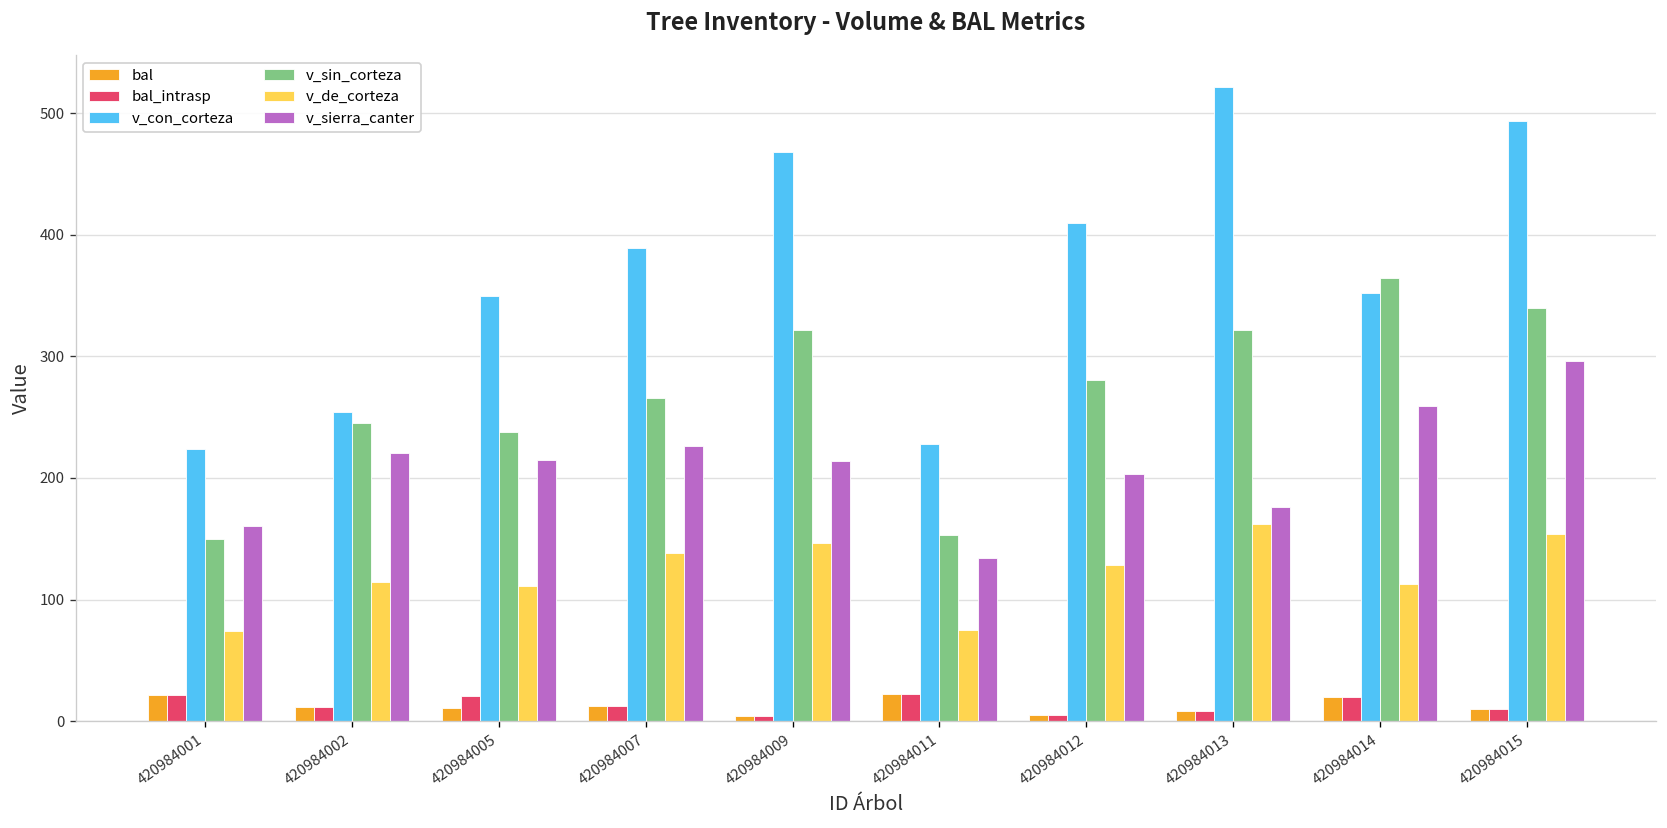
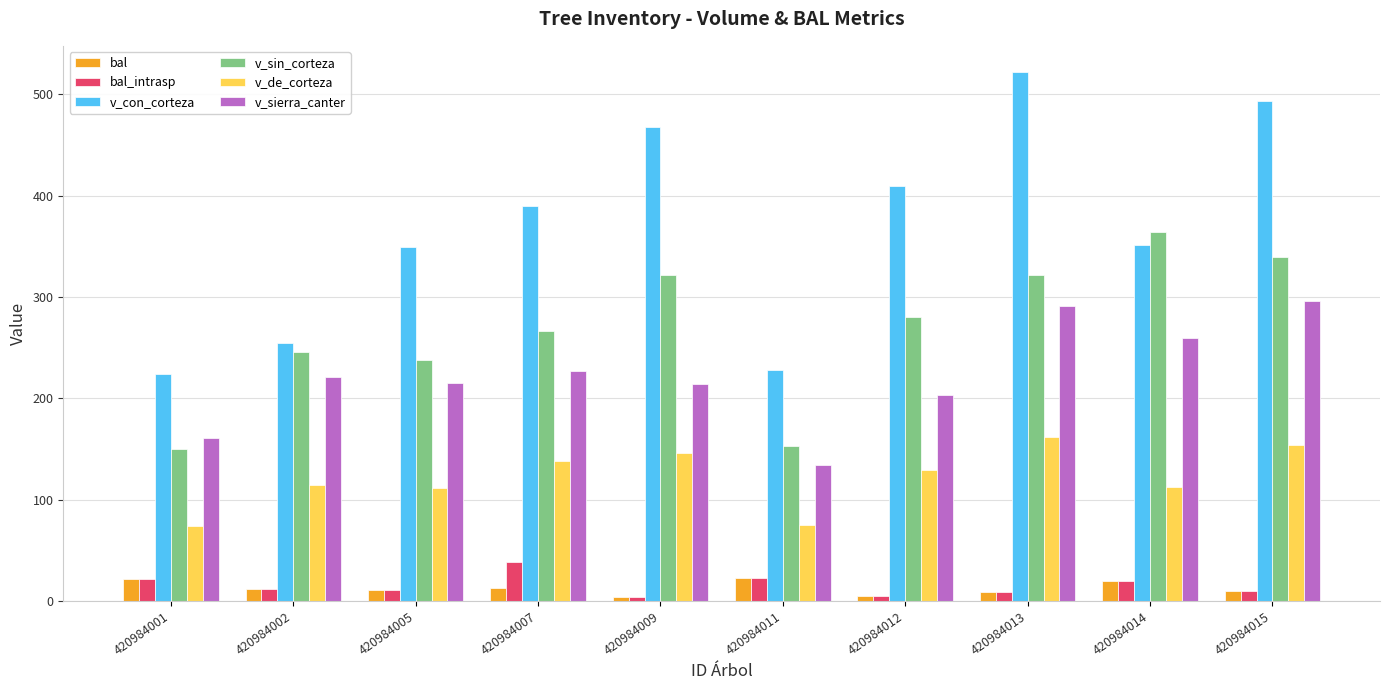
  {
    "bal": {
      "420984001": 22,
      "420984002": 12,
      "420984005": 11,
      "420984007": 13,
      "420984009": 4,
      "420984011": 22,
      "420984012": 5,
      "420984013": 9,
      "420984014": 20,
      "420984015": 10
    },
    "bal_intrasp": {
      "420984001": 22,
      "420984002": 12,
-     "420984005": 21,
-     "420984007": 13,
+     "420984005": 11,
+     "420984007": 39,
      "420984009": 4,
      "420984011": 22,
      "420984012": 5,
      "420984013": 9,
      "420984014": 20,
      "420984015": 10
    },
    "v_con_corteza": {
      "420984001": 224,
      "420984002": 254,
      "420984005": 349,
      "420984007": 389,
      "420984009": 468,
      "420984011": 228,
      "420984012": 409,
      "420984013": 522,
      "420984014": 352,
      "420984015": 494
    },
    "v_sin_corteza": {
      "420984001": 150,
      "420984002": 246,
      "420984005": 238,
      "420984007": 266,
      "420984009": 322,
      "420984011": 153,
      "420984012": 280,
      "420984013": 322,
      "420984014": 364,
      "420984015": 340
    },
    "v_de_corteza": {
      "420984001": 74,
      "420984002": 115,
      "420984005": 111,
      "420984007": 138,
      "420984009": 146,
      "420984011": 75,
      "420984012": 129,
      "420984013": 162,
      "420984014": 113,
      "420984015": 154
    },
    "v_sierra_canter": {
      "420984001": 161,
      "420984002": 221,
      "420984005": 215,
      "420984007": 226,
      "420984009": 214,
      "420984011": 134,
      "420984012": 203,
-     "420984013": 176,
+     "420984013": 291,
      "420984014": 259,
      "420984015": 296
    }
  }
